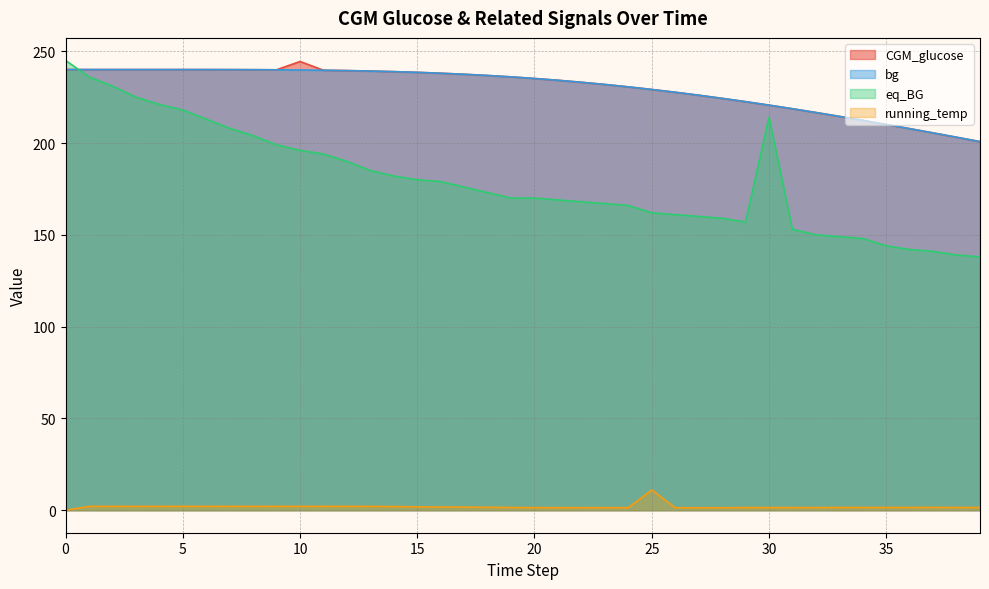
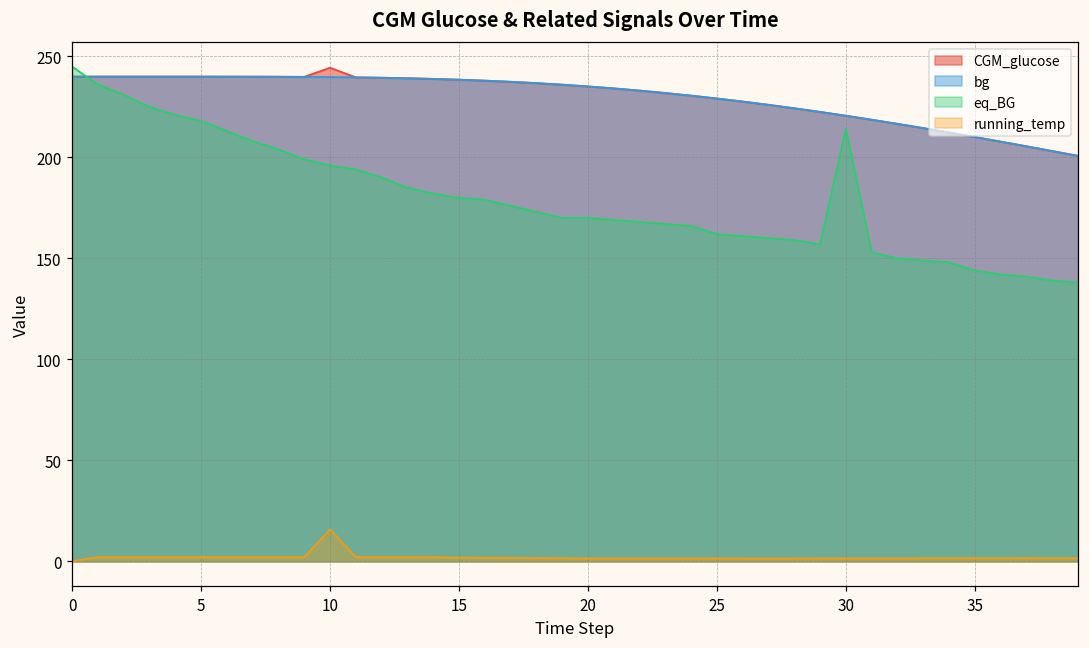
  {
    "CGM_glucose": {
      "10": 244
    },
    "bg": {
      "10": 240
    },
    "eq_BG": {
      "0": 245,
      "5": 218,
      "10": 196,
      "15": 180,
      "20": 170,
      "25": 162,
      "30": 214,
      "35": 144
    },
    "running_temp": {
      "0": 0,
      "5": 2,
-     "10": 2,
+     "10": 16,
      "15": 2,
      "20": 1,
-     "25": 11,
+     "25": 1,
      "30": 1,
      "35": 2
    }
  }
